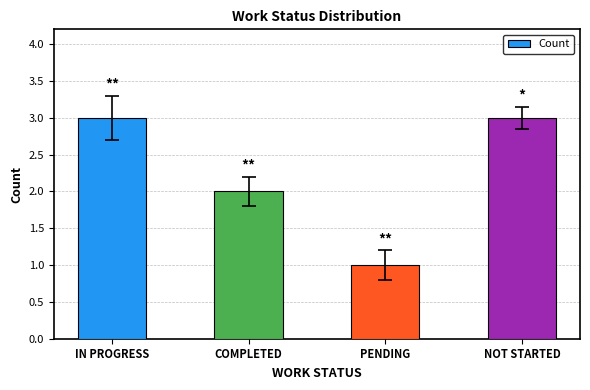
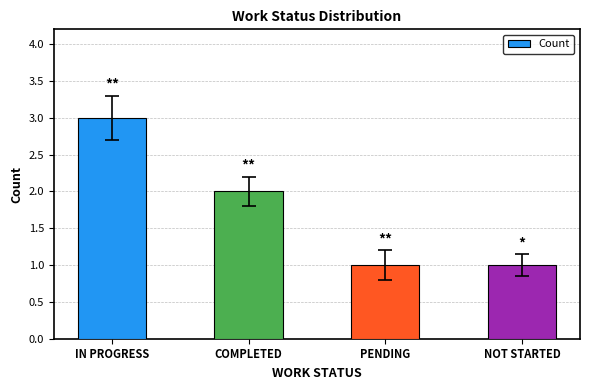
  {
    "Count": {
      "IN PROGRESS": 3,
      "COMPLETED": 2,
      "PENDING": 1,
-     "NOT STARTED": 3
+     "NOT STARTED": 1
    }
  }
